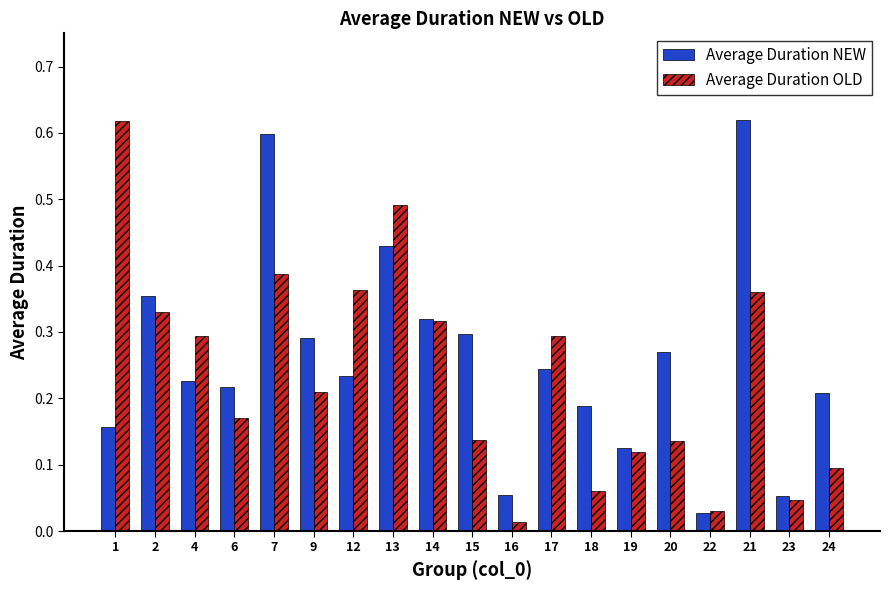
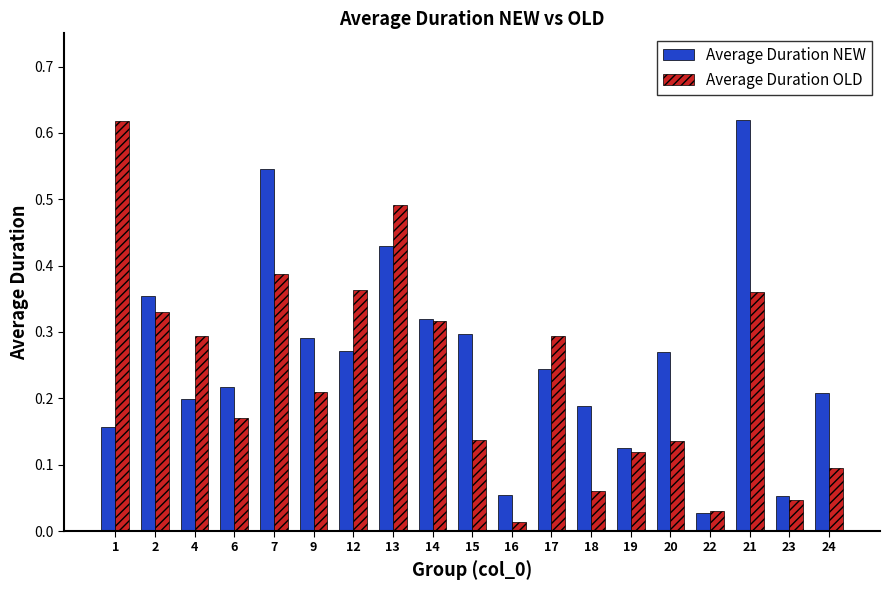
  {
    "Average Duration NEW": {
      "1": 0.16,
      "2": 0.35,
-     "4": 0.23,
+     "4": 0.20,
      "6": 0.22,
-     "7": 0.60,
+     "7": 0.55,
      "9": 0.29,
-     "12": 0.23,
+     "12": 0.27,
      "13": 0.43,
      "14": 0.32,
      "15": 0.30,
      "16": 0.06,
      "17": 0.24,
      "18": 0.19,
      "19": 0.12,
      "20": 0.27,
      "22": 0.03,
      "21": 0.62,
      "23": 0.05,
      "24": 0.21
    },
    "Average Duration OLD": {
      "1": 0.62,
      "2": 0.33,
      "4": 0.29,
      "6": 0.17,
      "7": 0.39,
      "9": 0.21,
      "12": 0.36,
      "13": 0.49,
      "14": 0.32,
      "15": 0.14,
      "16": 0.01,
      "17": 0.29,
      "18": 0.06,
      "19": 0.12,
      "20": 0.14,
      "22": 0.03,
      "21": 0.36,
      "23": 0.05,
      "24": 0.10
    }
  }
